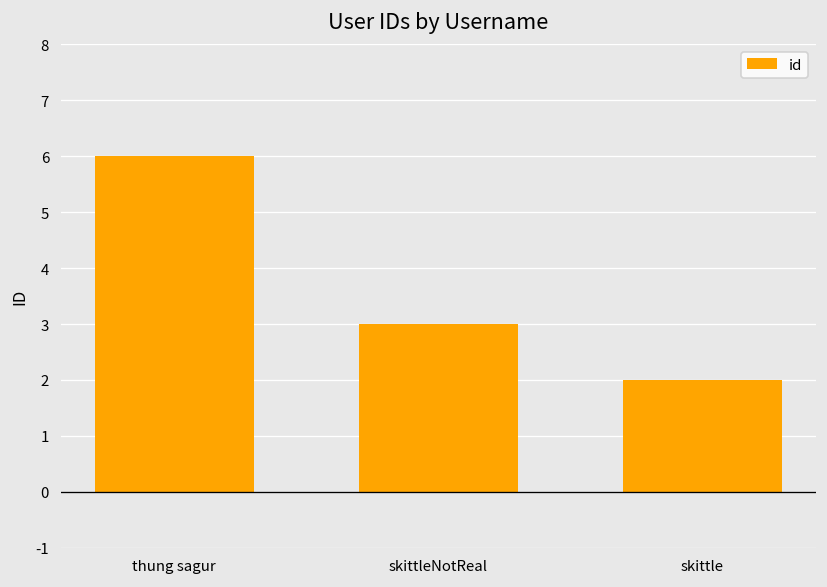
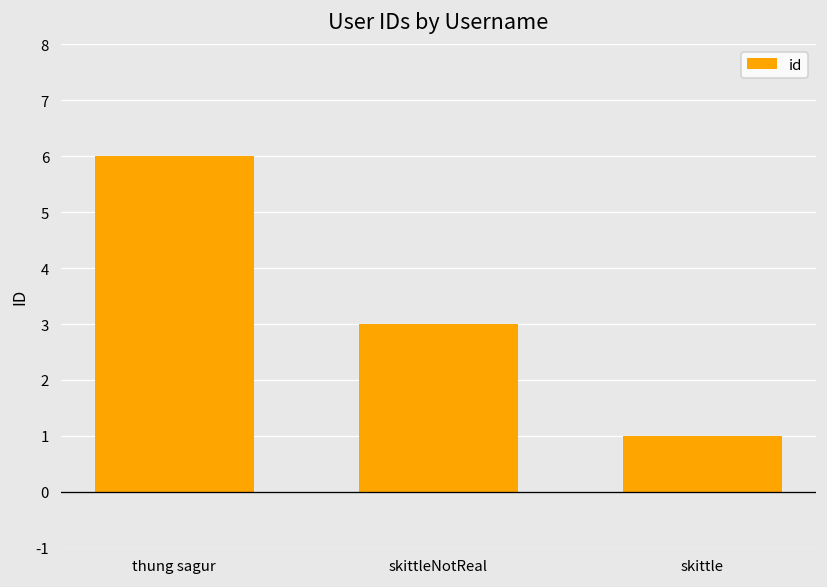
  {
    "thung sagur": 6,
    "skittleNotReal": 3,
-   "skittle": 2
+   "skittle": 1
  }
